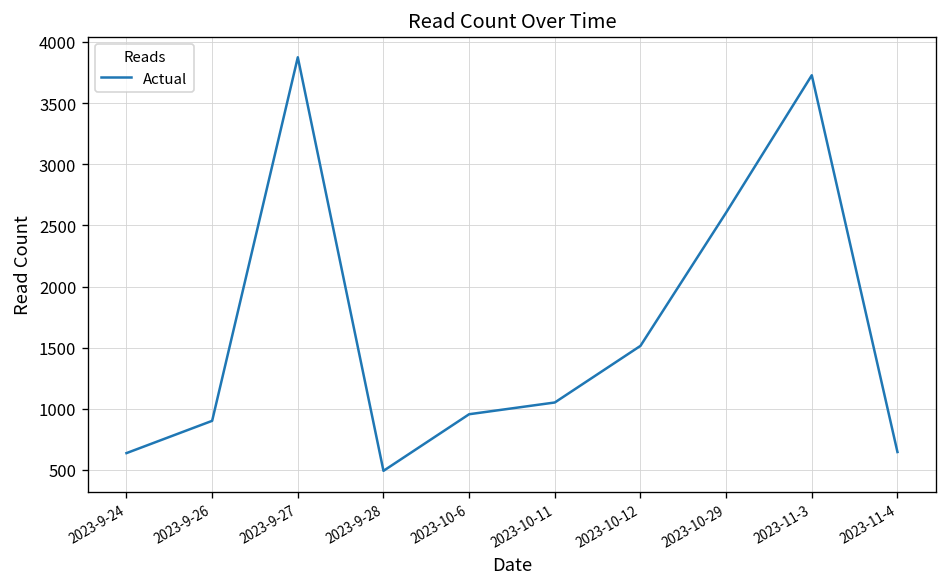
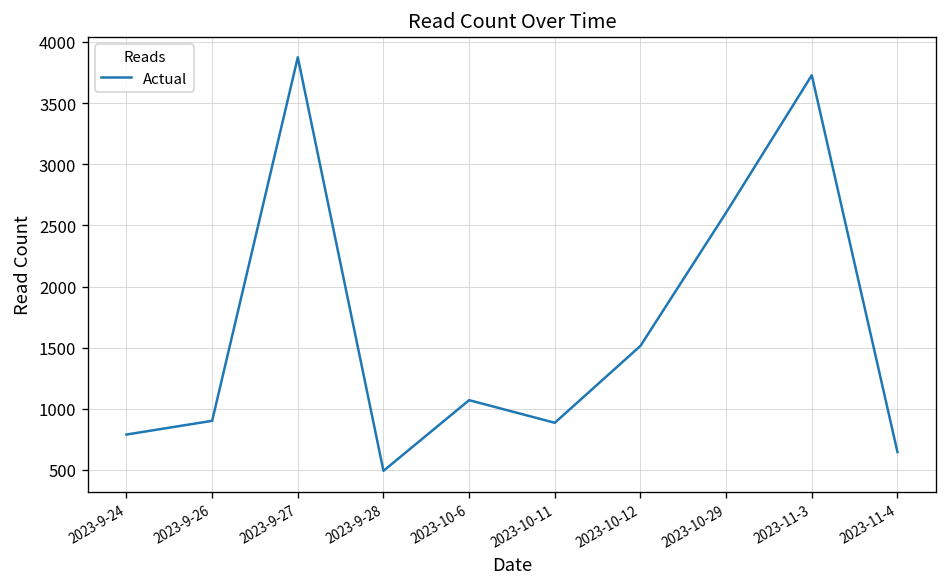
  {
-   "2023-9-24": 640,
+   "2023-9-24": 790,
    "2023-9-26": 900,
    "2023-9-27": 3880,
    "2023-9-28": 490,
-   "2023-10-6": 960,
-   "2023-10-11": 1050,
+   "2023-10-6": 1070,
+   "2023-10-11": 890,
    "2023-10-12": 1520,
    "2023-10-29": 2610,
    "2023-11-3": 3730,
    "2023-11-4": 650
  }
